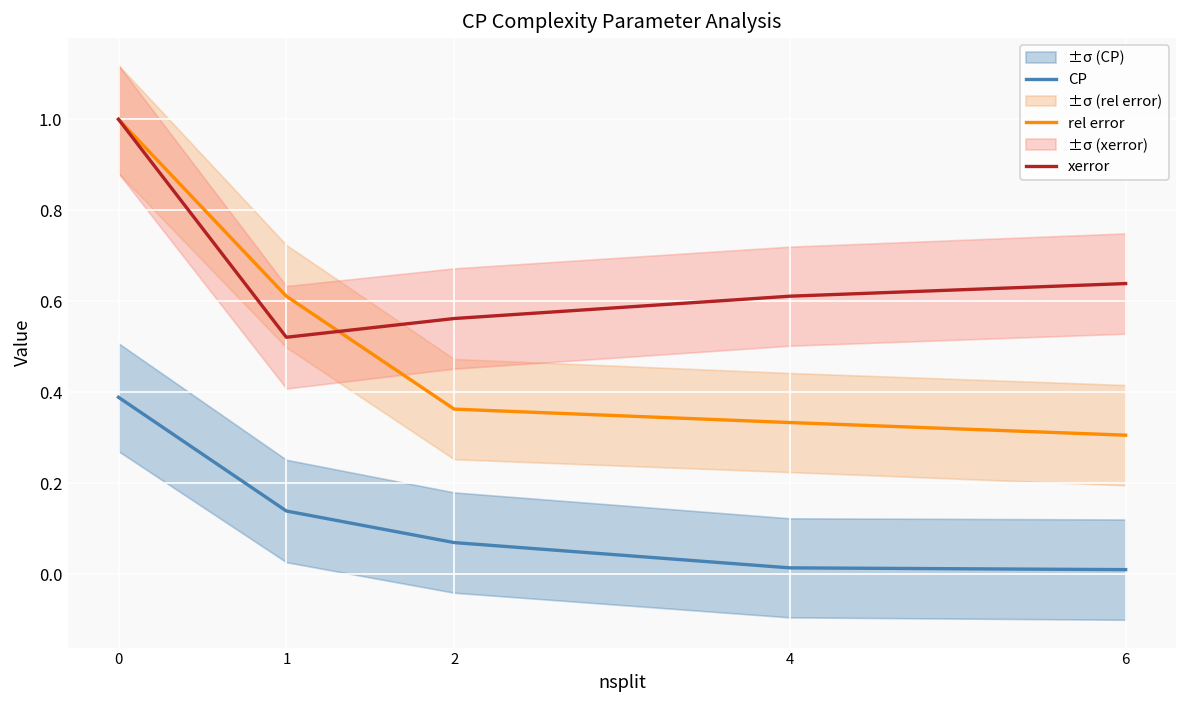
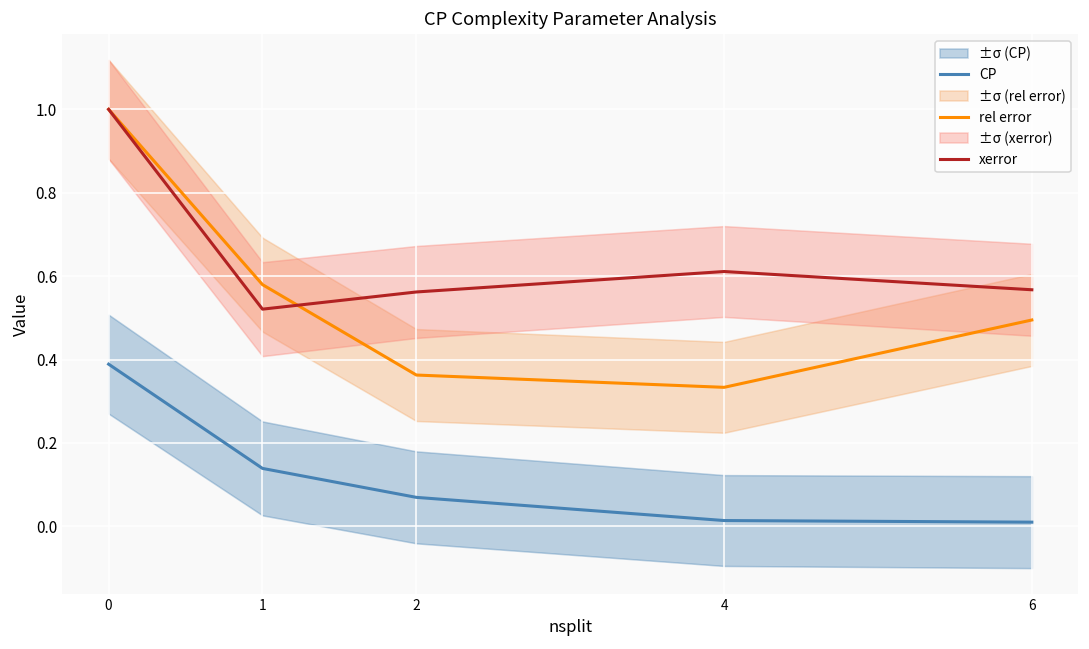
  {
    "rel error": {
-     "1": 0.61,
+     "1": 0.58,
      "2": 0.36,
      "4": 0.33,
-     "6": 0.31
+     "6": 0.49
    },
    "xerror": {
      "1": 0.52,
      "2": 0.56,
      "4": 0.61,
-     "6": 0.64
+     "6": 0.57
    }
  }
